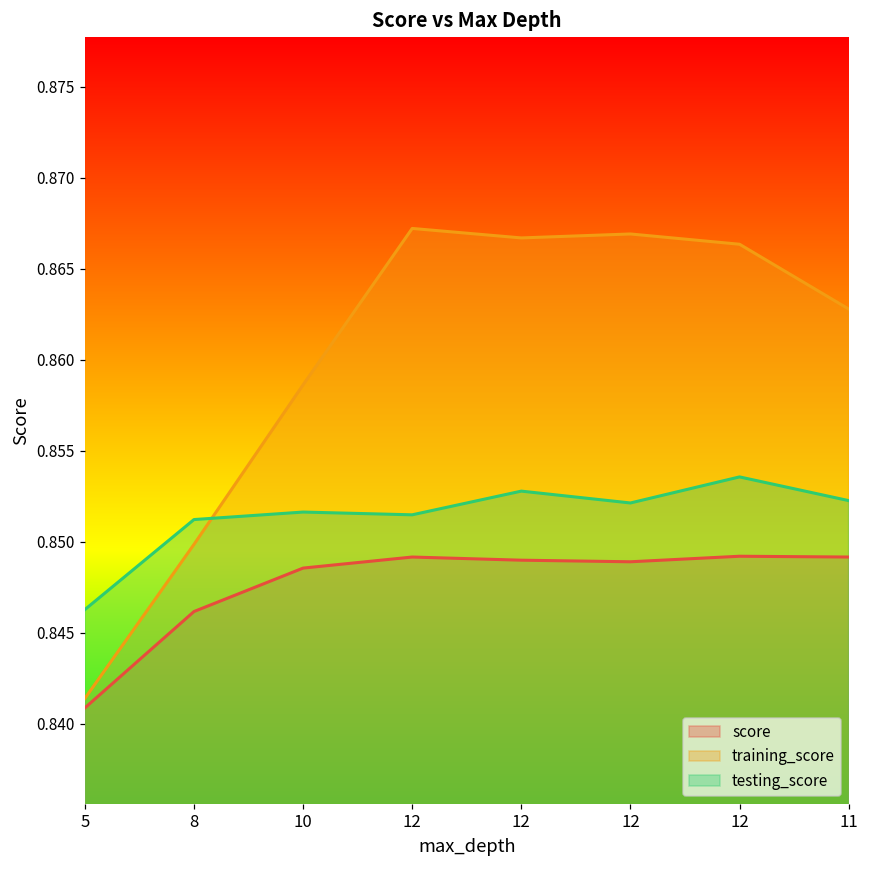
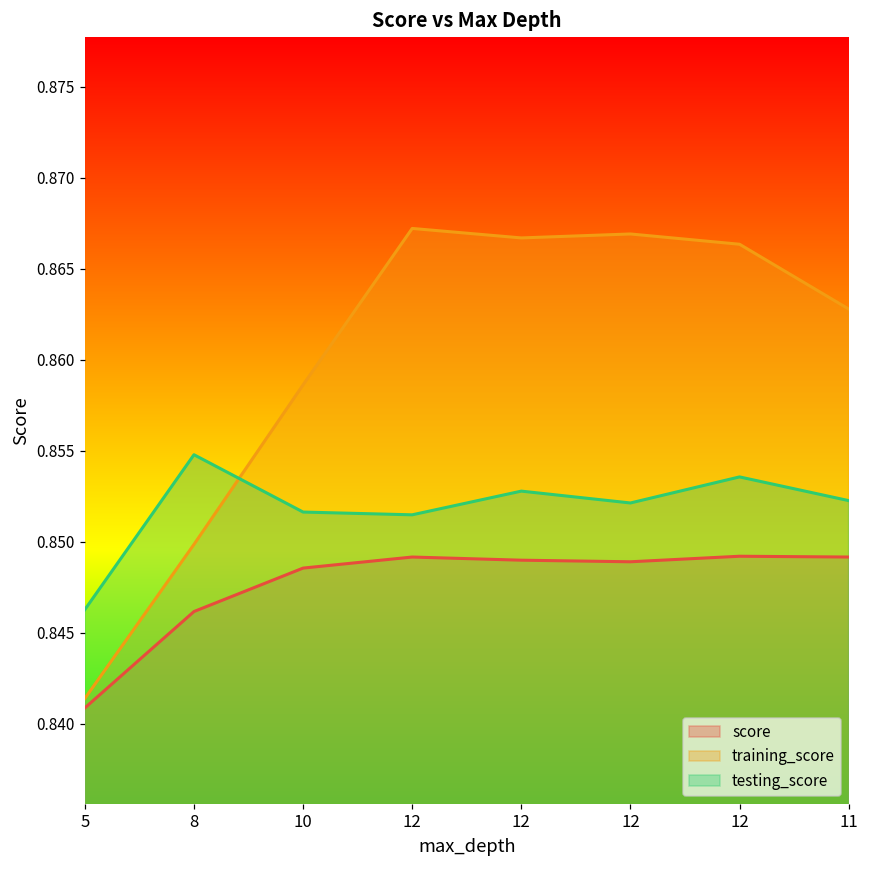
  {
    "testing_score": {
      "5": 0.8463,
-     "8": 0.8512,
+     "8": 0.8548,
      "10": 0.8516,
      "11": 0.8523
    }
  }
